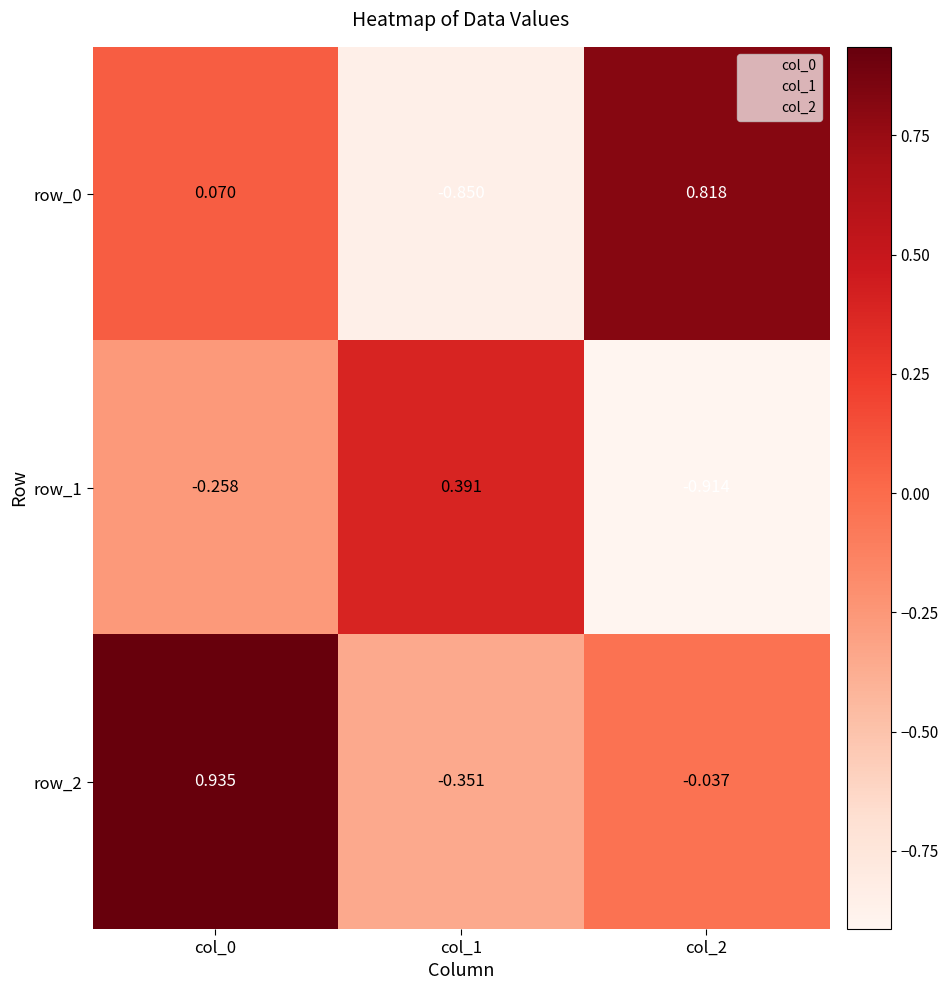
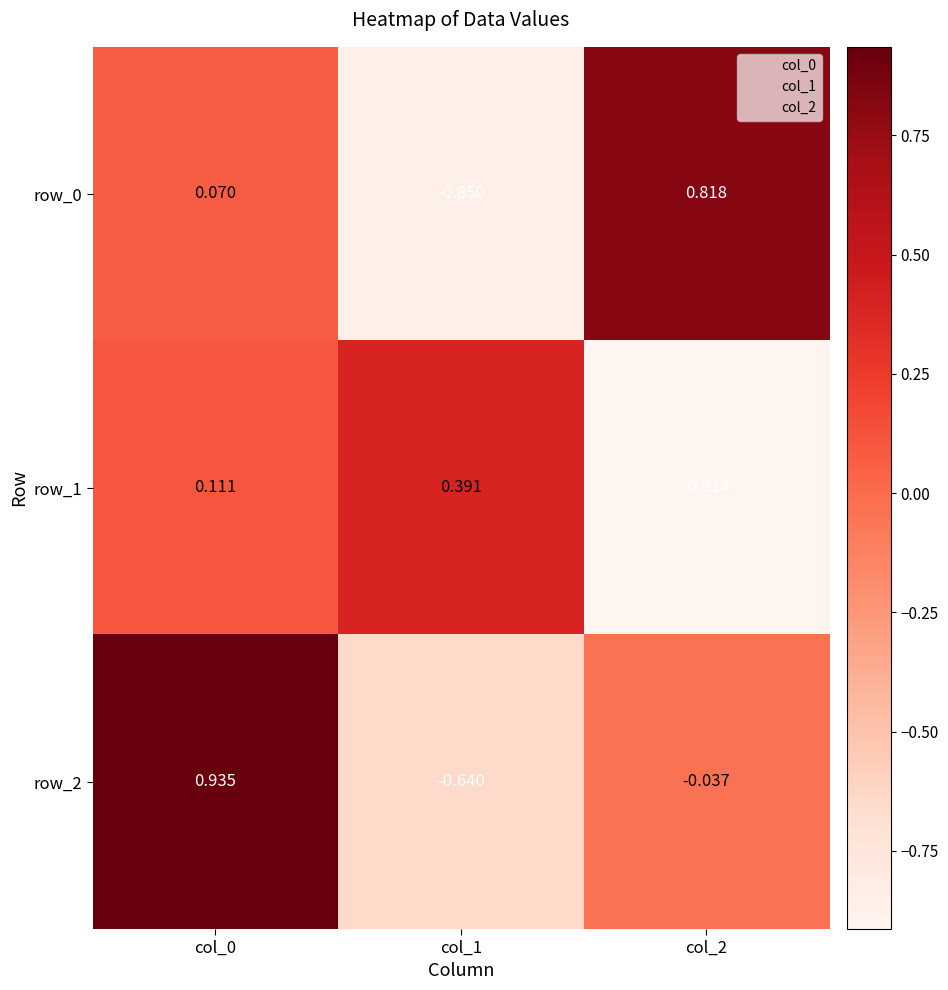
  {
    "row_0": {
      "col_0": 0.070,
      "col_2": 0.818
    },
    "row_1": {
-     "col_0": -0.258,
+     "col_0": 0.111,
      "col_1": 0.391
    },
    "row_2": {
      "col_0": 0.935,
-     "col_1": -0.351,
+     "col_1": -0.640,
      "col_2": -0.037
    }
  }
